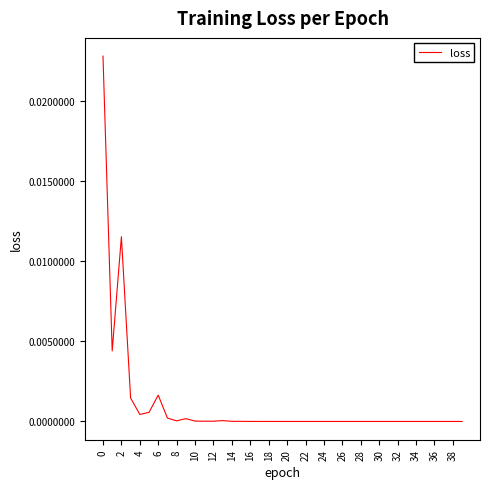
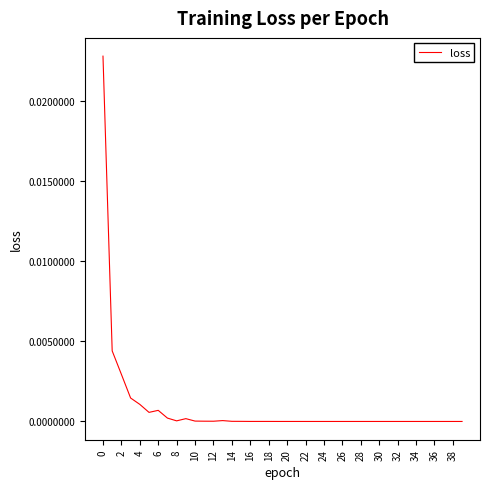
  {
    "0": 0.0228,
-   "2": 0.0115,
-   "4": 0.0004,
-   "6": 0.0016,
+   "2": 0.0029,
+   "4": 0.0011,
+   "6": 0.0007,
    "8": 0.0000,
    "10": 0.0000,
    "12": 0.0000,
    "14": 0.0000,
    "16": 0.0000,
    "18": 0.0000,
    "20": 0.0000,
    "22": 0.0000,
    "24": 0.0000,
    "26": 0.0000,
    "28": 0.0000,
    "30": 0.0000,
    "32": 0.0000,
    "34": 0.0000,
    "36": 0.0000,
    "38": 0.0000
  }
